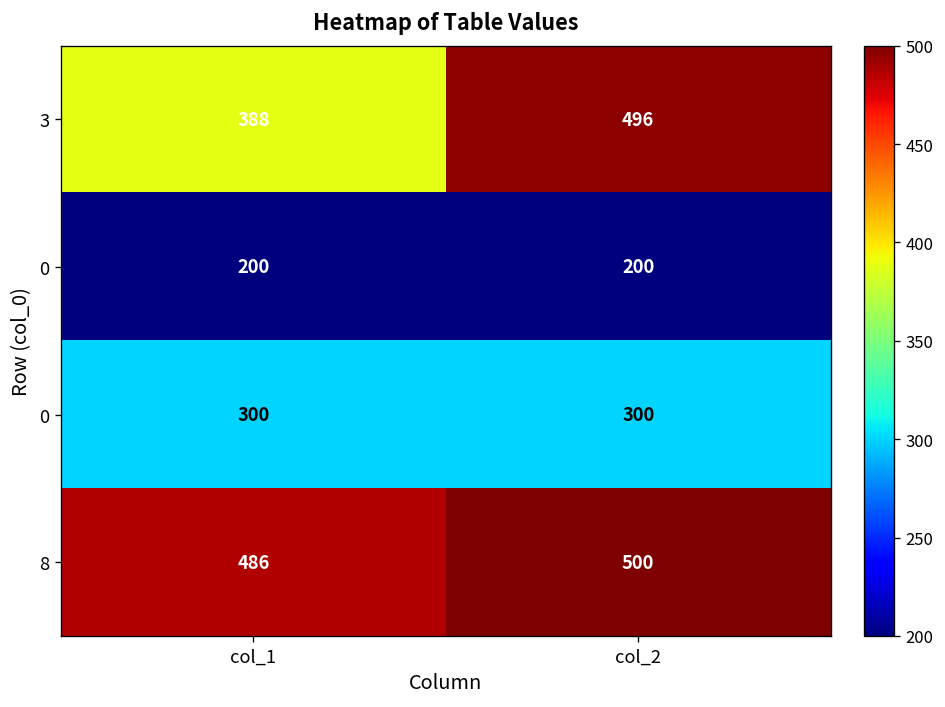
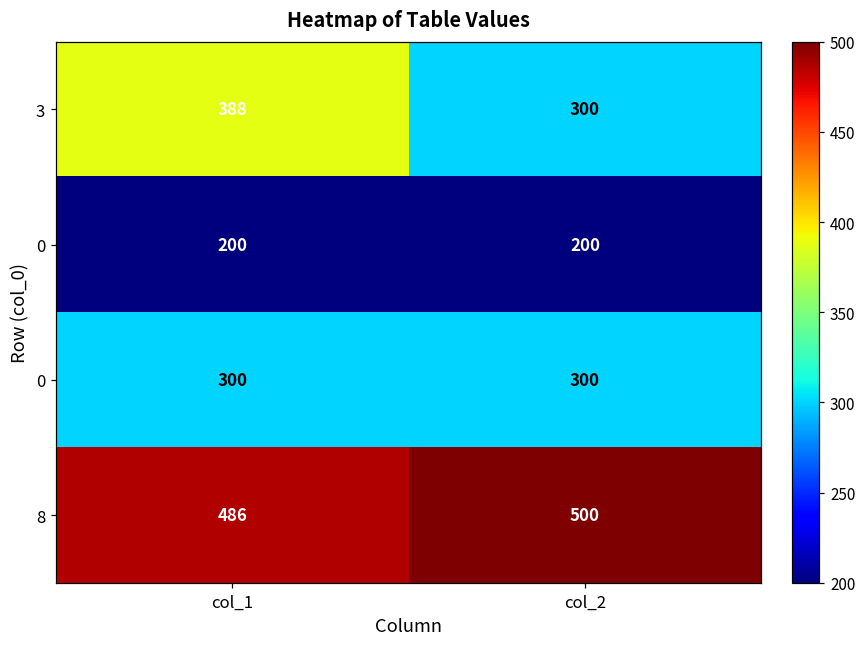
  {
    "3": {
      "col_1": 388,
-     "col_2": 496
+     "col_2": 300
    },
    "8": {
      "col_1": 486,
      "col_2": 500
    }
  }
